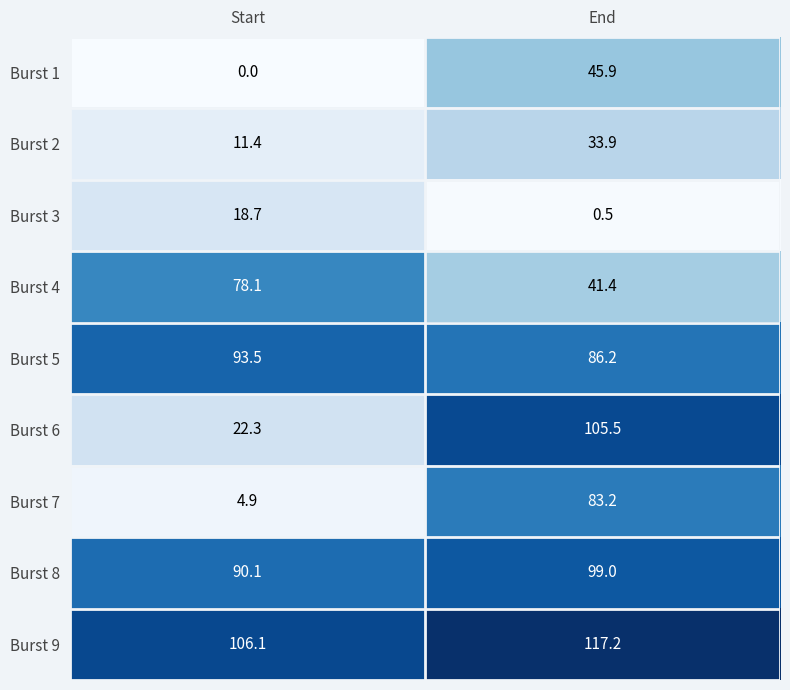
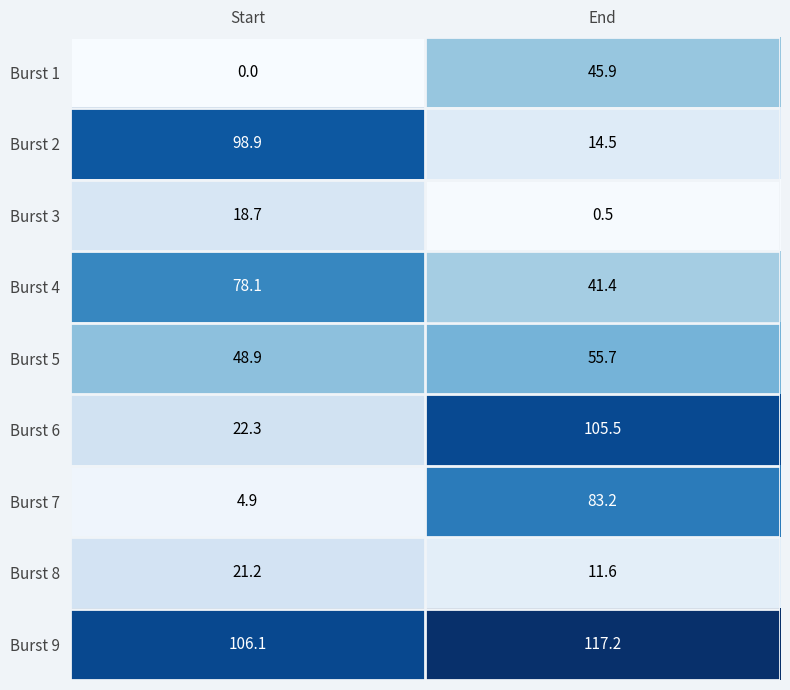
  {
    "Burst 1": {
      "Start": 0.0,
      "End": 45.9
    },
    "Burst 2": {
-     "Start": 11.4,
-     "End": 33.9
+     "Start": 98.9,
+     "End": 14.5
    },
    "Burst 3": {
      "Start": 18.7,
      "End": 0.5
    },
    "Burst 4": {
      "Start": 78.1,
      "End": 41.4
    },
    "Burst 5": {
-     "Start": 93.5,
-     "End": 86.2
+     "Start": 48.9,
+     "End": 55.7
    },
    "Burst 6": {
      "Start": 22.3,
      "End": 105.5
    },
    "Burst 7": {
      "Start": 4.9,
      "End": 83.2
    },
    "Burst 8": {
-     "Start": 90.1,
-     "End": 99.0
+     "Start": 21.2,
+     "End": 11.6
    },
    "Burst 9": {
      "Start": 106.1,
      "End": 117.2
    }
  }
